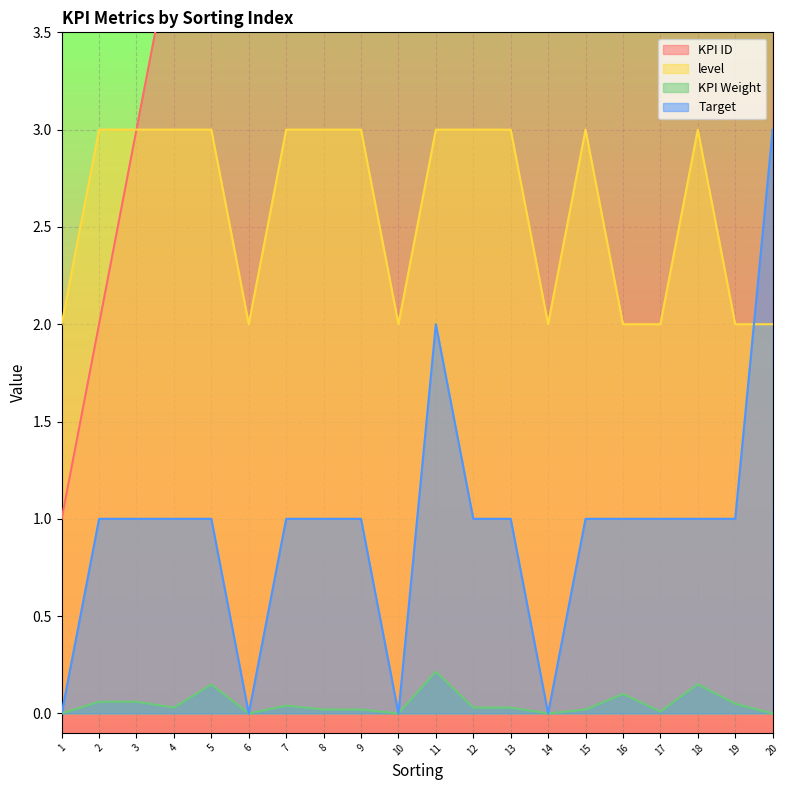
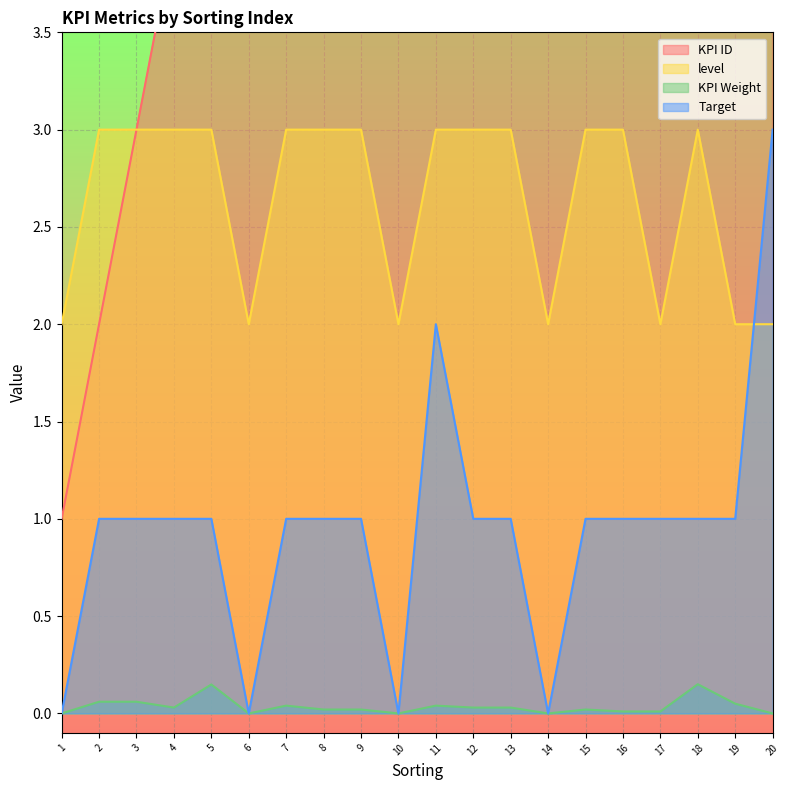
  {
    "KPI ID": {
      "1": 1.00,
      "2": 2.00
    },
    "level": {
      "1": 2,
      "2": 3,
      "4": 3,
      "5": 3,
      "6": 2,
      "7": 3,
      "8": 3,
      "9": 3,
      "10": 2,
      "11": 3,
      "12": 3,
      "13": 3,
      "14": 2,
      "15": 3,
-     "16": 2,
+     "16": 3,
      "17": 2,
      "18": 3,
      "19": 2,
      "20": 2
    },
    "KPI Weight": {
      "2": 0.06,
      "3": 0.06,
      "4": 0.03,
      "5": 0.15,
      "7": 0.04,
      "8": 0.02,
      "9": 0.02,
-     "11": 0.21,
+     "11": 0.04,
      "12": 0.03,
      "13": 0.03,
      "15": 0.02,
-     "16": 0.10,
+     "16": 0.01,
      "17": 0.01,
      "18": 0.15,
      "19": 0.05,
      "20": 0.00
    },
    "Target": {
      "2": 1.00,
      "3": 1.00,
      "4": 1.00,
      "5": 1.00,
      "7": 1.00,
      "8": 1.00,
      "9": 1.00,
      "11": 2.00,
      "12": 1.00,
      "13": 1.00,
      "15": 1.00,
      "16": 1.00,
      "17": 1.00,
      "18": 1.00,
      "19": 1.00,
      "20": 3.00
    }
  }
